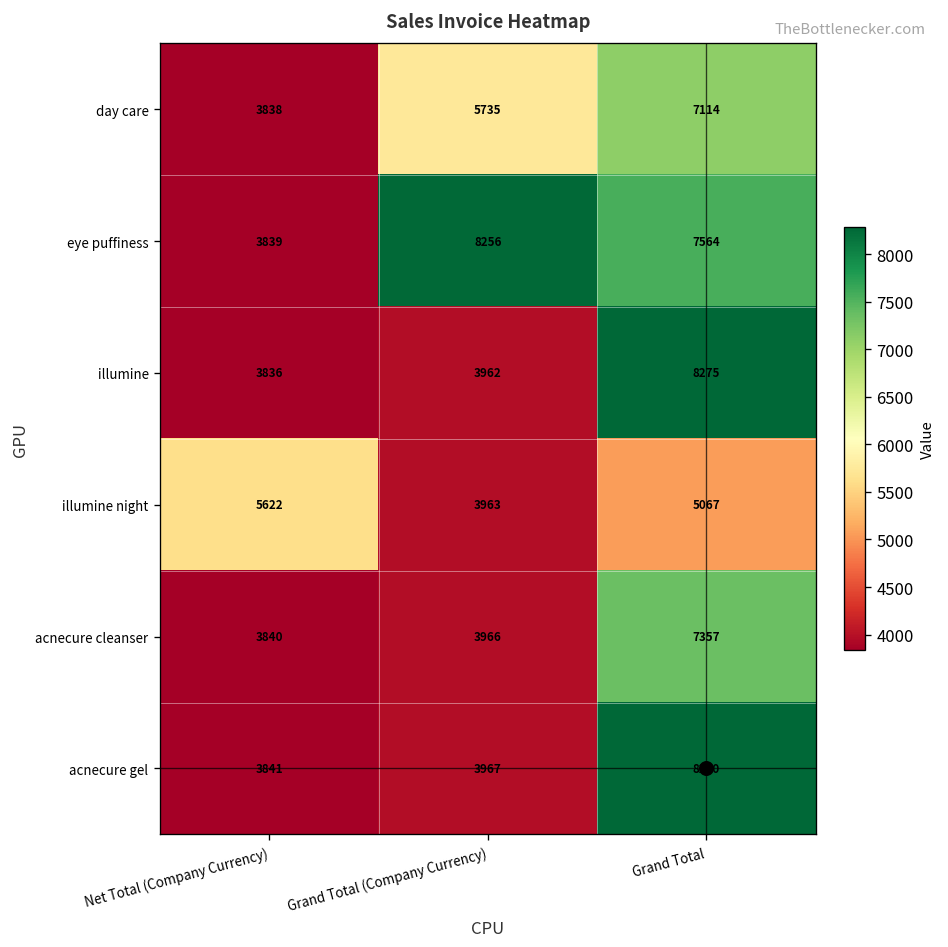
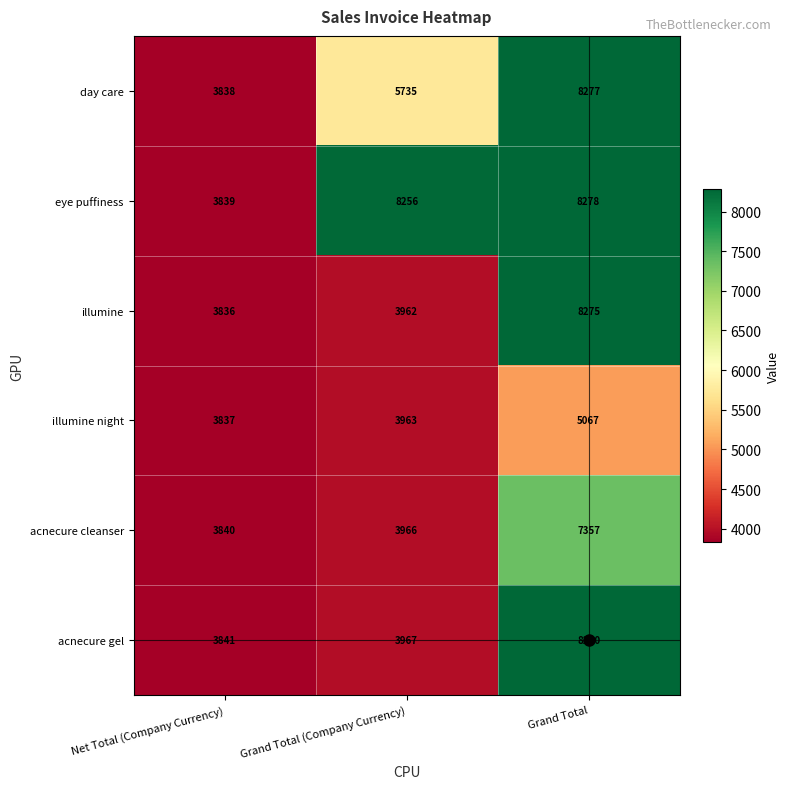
  {
    "day care": {
      "Net Total (Company Currency)": 3838,
      "Grand Total (Company Currency)": 5735,
-     "Grand Total": 7114
+     "Grand Total": 8277
    },
    "eye puffiness": {
      "Net Total (Company Currency)": 3839,
      "Grand Total (Company Currency)": 8256,
-     "Grand Total": 7564
+     "Grand Total": 8278
    },
    "illumine": {
      "Net Total (Company Currency)": 3836,
      "Grand Total (Company Currency)": 3962,
      "Grand Total": 8275
    },
    "illumine night": {
-     "Net Total (Company Currency)": 5622,
+     "Net Total (Company Currency)": 3837,
      "Grand Total (Company Currency)": 3963,
      "Grand Total": 5067
    },
    "acnecure cleanser": {
      "Net Total (Company Currency)": 3840,
      "Grand Total (Company Currency)": 3966,
      "Grand Total": 7357
    },
    "acnecure gel": {
      "Net Total (Company Currency)": 3841,
      "Grand Total (Company Currency)": 3967
    }
  }
